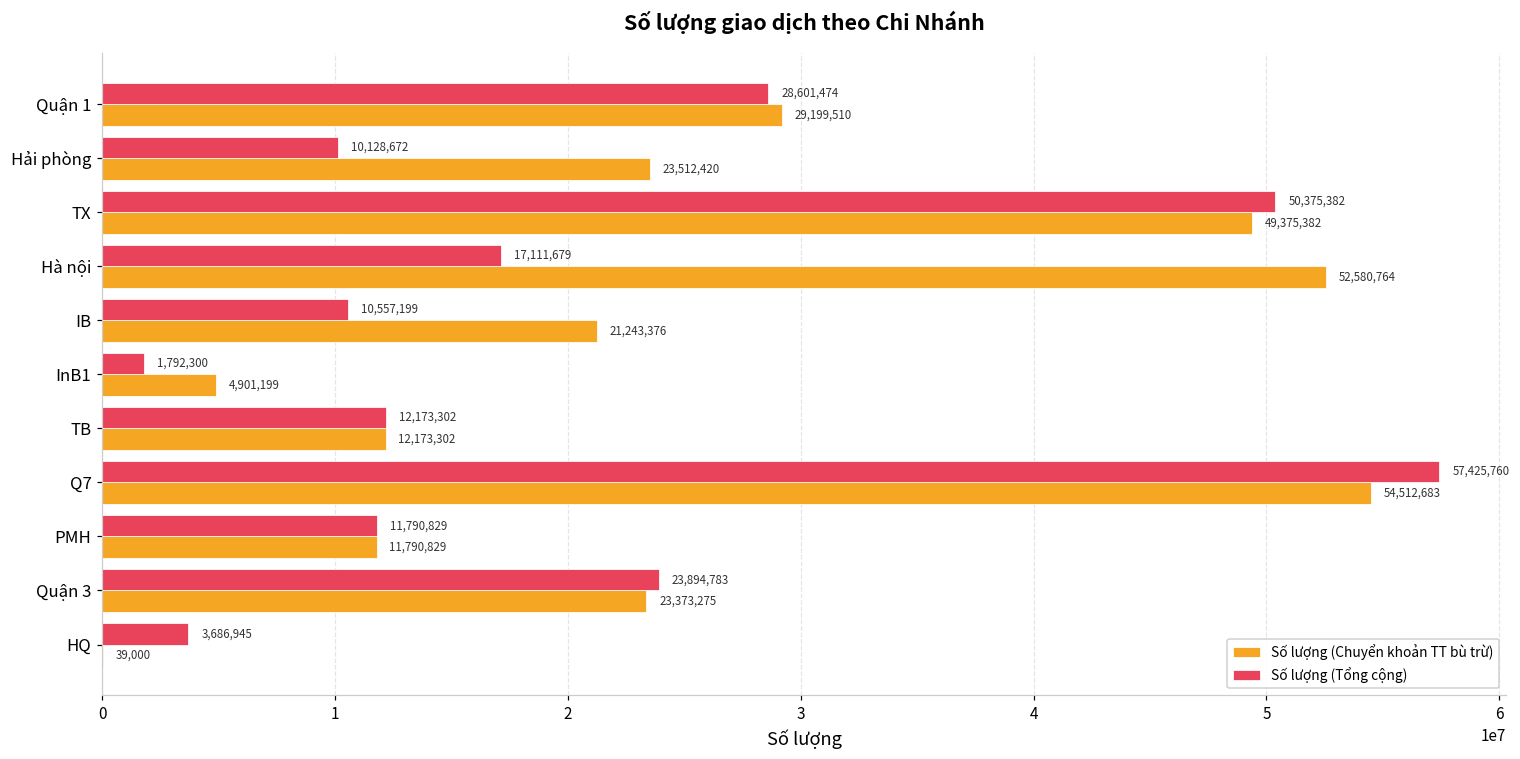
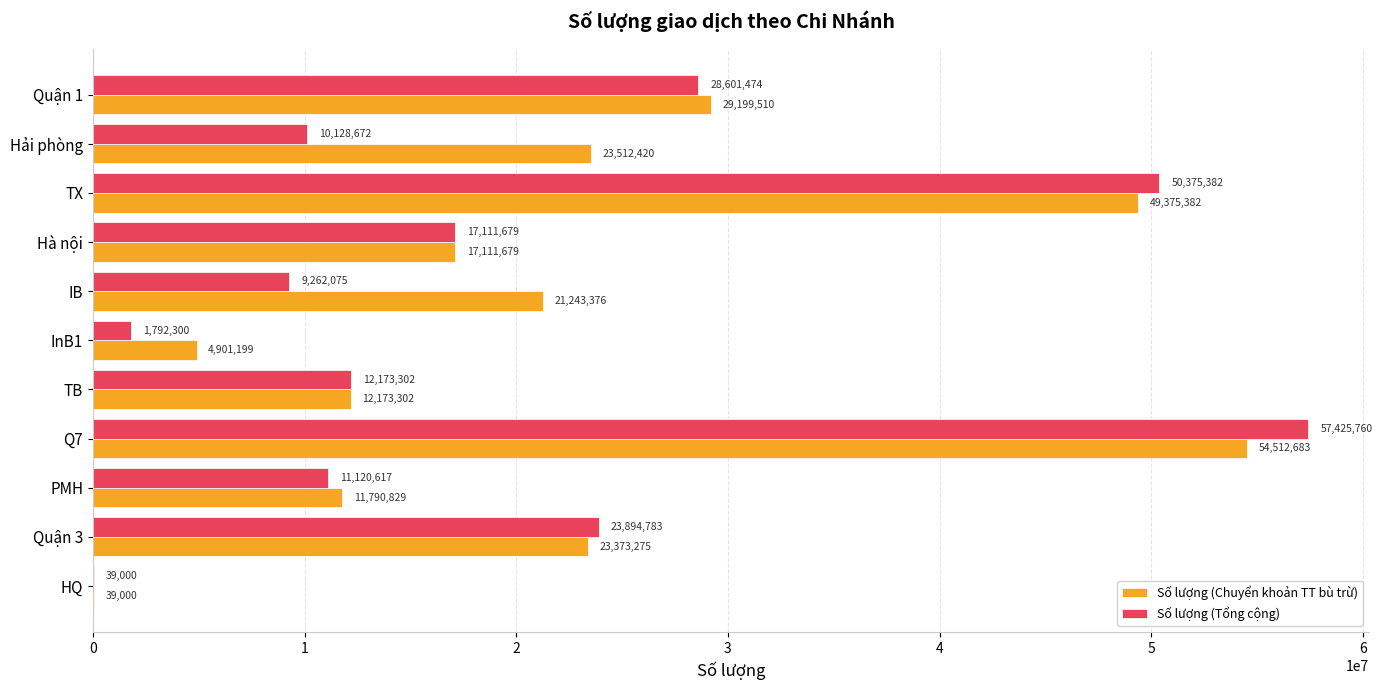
  {
    "Số lượng (Chuyển khoản TT bù trừ)": {
      "Quận 1": "29,199,510",
      "Hải phòng": "23,512,420",
      "TX": "49,375,382",
-     "Hà nội": "52,580,764",
+     "Hà nội": "17,111,679",
      "IB": "21,243,376",
      "InB1": "4,901,199",
      "TB": "12,173,302",
      "Q7": "54,512,683",
      "PMH": "11,790,829",
      "Quận 3": "23,373,275",
      "HQ": "39,000"
    },
    "Số lượng (Tổng cộng)": {
      "Quận 1": "28,601,474",
      "Hải phòng": "10,128,672",
      "TX": "50,375,382",
      "Hà nội": "17,111,679",
-     "IB": "10,557,199",
+     "IB": "9,262,075",
      "InB1": "1,792,300",
      "TB": "12,173,302",
      "Q7": "57,425,760",
-     "PMH": "11,790,829",
+     "PMH": "11,120,617",
      "Quận 3": "23,894,783",
-     "HQ": "3,686,945"
+     "HQ": "39,000"
    }
  }
